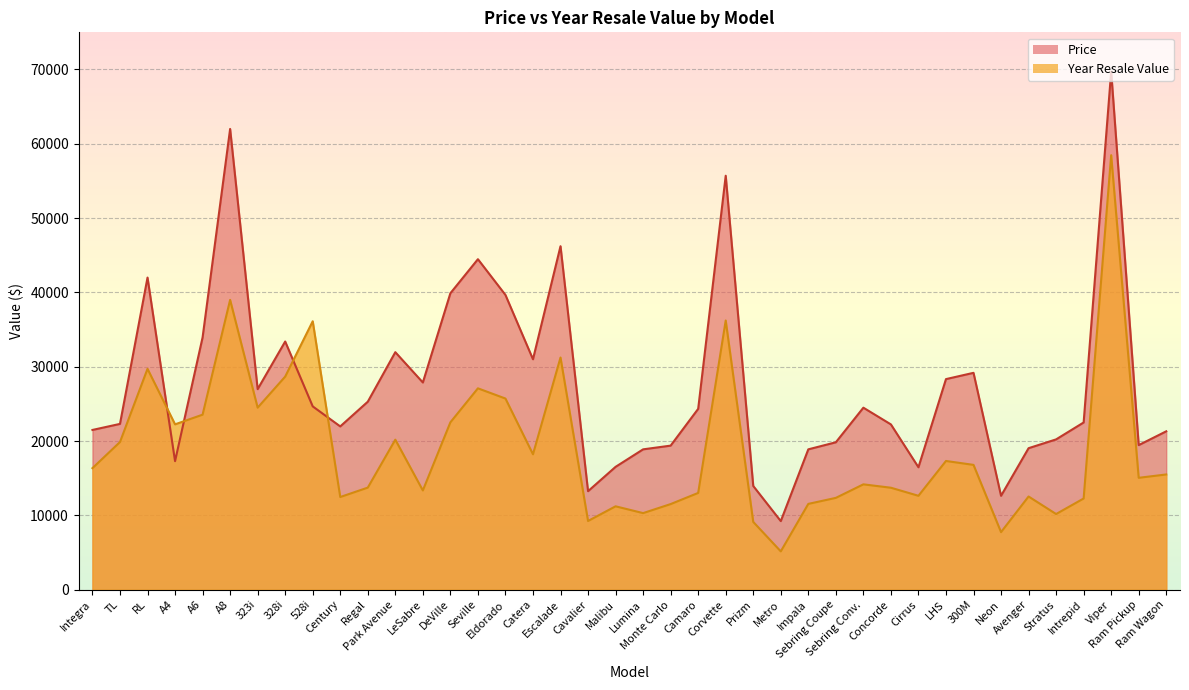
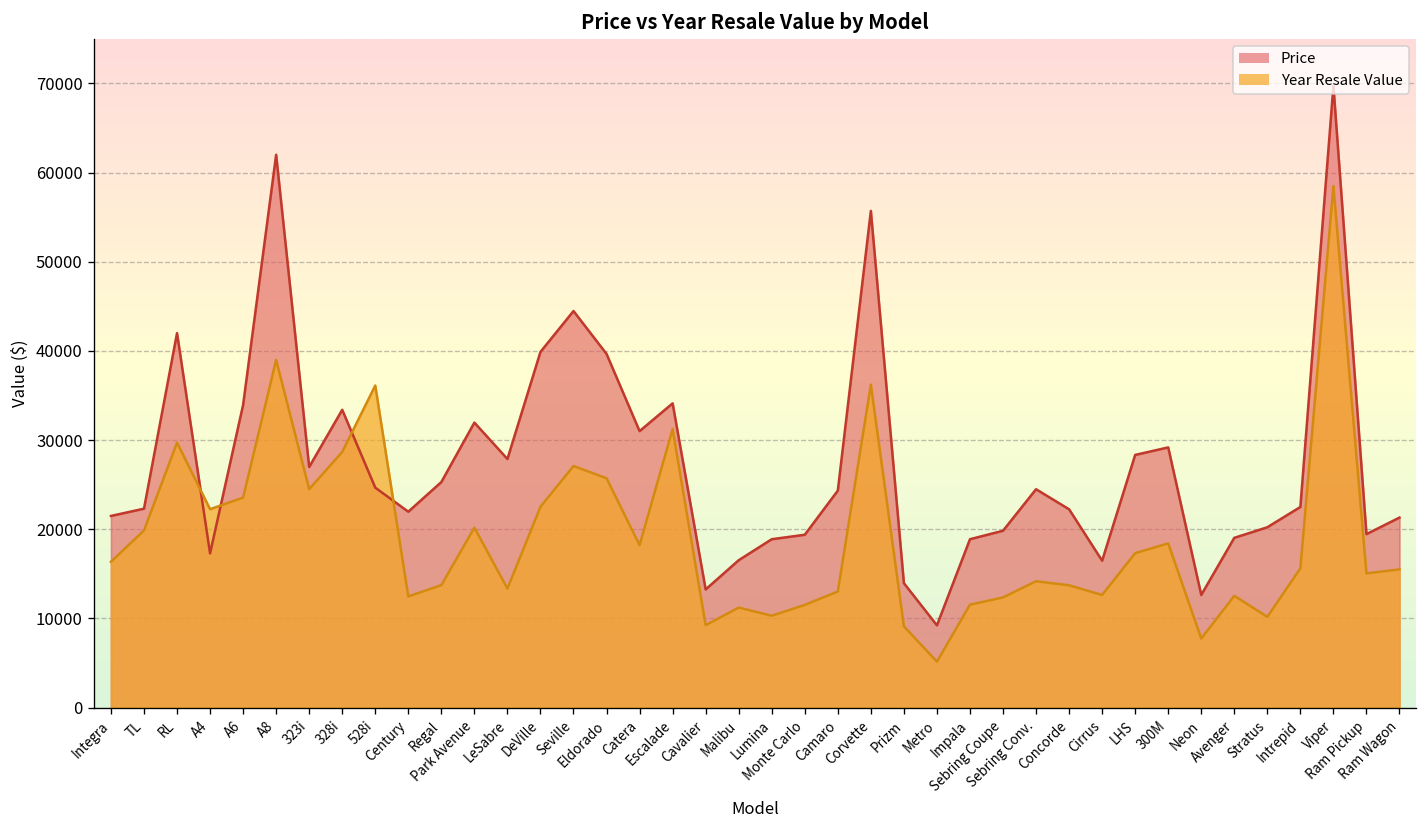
  {
    "Price": {
      "Integra": 22000,
      "TL": 22000,
      "RL": 42000,
      "A4": 17000,
      "A6": 34000,
      "A8": 62000,
      "323i": 27000,
      "328i": 33000,
      "528i": 25000,
      "Century": 22000,
      "Regal": 25000,
      "Park Avenue": 32000,
      "LeSabre": 28000,
      "DeVille": 40000,
      "Seville": 44000,
      "Eldorado": 40000,
      "Catera": 31000,
-     "Escalade": 46000,
+     "Escalade": 34000,
      "Cavalier": 13000,
      "Malibu": 17000,
      "Lumina": 19000,
      "Monte Carlo": 19000,
      "Camaro": 24000,
      "Corvette": 56000,
      "Prizm": 14000,
      "Metro": 9000,
      "Impala": 19000,
      "Sebring Coupe": 20000,
      "Sebring Conv.": 24000,
      "Concorde": 22000,
      "Cirrus": 16000,
      "LHS": 28000,
      "300M": 29000,
      "Neon": 13000,
      "Avenger": 19000,
      "Stratus": 20000,
      "Intrepid": 23000,
      "Ram Pickup": 19000,
      "Ram Wagon": 21000
    },
    "Year Resale Value": {
      "Integra": 16000,
      "TL": 20000,
      "RL": 30000,
      "A4": 22000,
      "A6": 24000,
      "A8": 39000,
      "323i": 25000,
      "328i": 29000,
      "528i": 36000,
      "Century": 12000,
      "Regal": 14000,
      "Park Avenue": 20000,
      "LeSabre": 13000,
      "DeVille": 23000,
      "Seville": 27000,
      "Eldorado": 26000,
      "Catera": 18000,
      "Escalade": 31000,
      "Cavalier": 9000,
      "Malibu": 11000,
      "Lumina": 10000,
      "Monte Carlo": 12000,
      "Camaro": 13000,
      "Corvette": 36000,
      "Prizm": 9000,
      "Metro": 5000,
      "Impala": 12000,
      "Sebring Coupe": 12000,
      "Sebring Conv.": 14000,
      "Concorde": 14000,
      "Cirrus": 13000,
      "LHS": 17000,
-     "300M": 17000,
+     "300M": 18000,
      "Neon": 8000,
      "Avenger": 13000,
      "Stratus": 10000,
-     "Intrepid": 12000,
+     "Intrepid": 16000,
      "Viper": 58000,
      "Ram Pickup": 15000,
      "Ram Wagon": 16000
    }
  }
